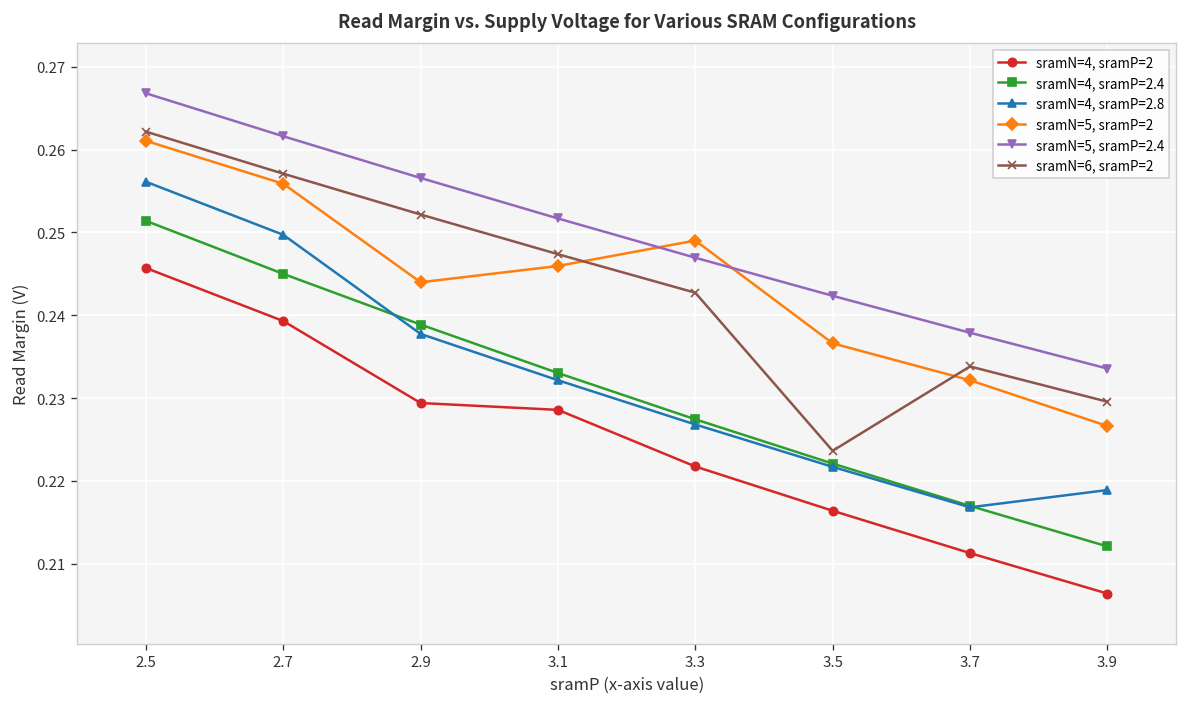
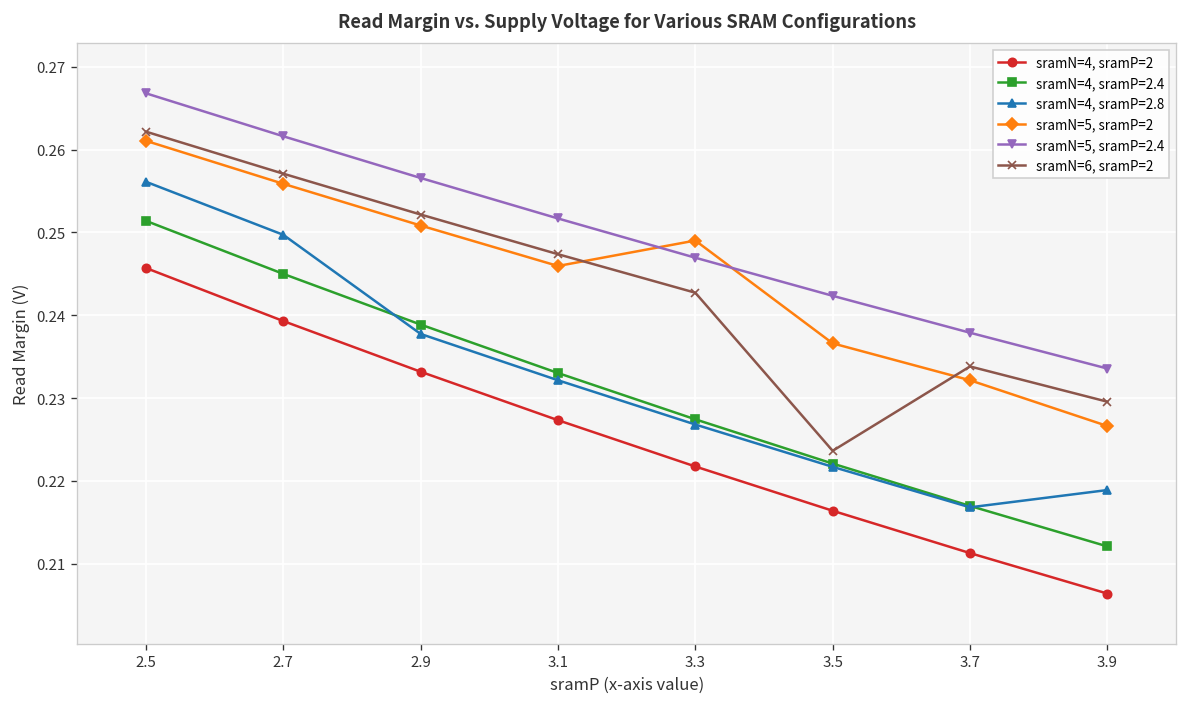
  {
    "sramN=4, sramP=2": {
      "2.5": 0.246,
      "2.7": 0.239,
-     "2.9": 0.229,
-     "3.1": 0.229,
+     "2.9": 0.233,
+     "3.1": 0.227,
      "3.3": 0.222,
      "3.5": 0.216,
      "3.7": 0.211,
      "3.9": 0.206
    },
    "sramN=4, sramP=2.4": {
      "2.5": 0.251,
      "2.7": 0.245,
      "2.9": 0.239,
      "3.1": 0.233,
      "3.3": 0.227,
      "3.5": 0.222,
      "3.9": 0.212
    },
    "sramN=4, sramP=2.8": {
      "2.5": 0.256,
      "2.7": 0.250,
      "2.9": 0.238,
      "3.1": 0.232,
      "3.3": 0.227,
      "3.5": 0.222,
      "3.9": 0.219
    },
    "sramN=5, sramP=2": {
      "2.5": 0.261,
      "2.7": 0.256,
-     "2.9": 0.244,
+     "2.9": 0.251,
      "3.1": 0.246,
      "3.3": 0.249,
      "3.5": 0.237,
      "3.7": 0.232,
      "3.9": 0.227
    },
    "sramN=5, sramP=2.4": {
      "2.5": 0.267,
      "2.7": 0.262,
      "2.9": 0.257,
      "3.1": 0.252,
      "3.3": 0.247,
      "3.5": 0.242,
      "3.7": 0.238,
      "3.9": 0.234
    },
    "sramN=6, sramP=2": {
      "2.5": 0.262,
      "2.7": 0.257,
      "2.9": 0.252,
      "3.1": 0.247,
      "3.3": 0.243,
      "3.5": 0.224,
      "3.7": 0.234,
      "3.9": 0.230
    }
  }
